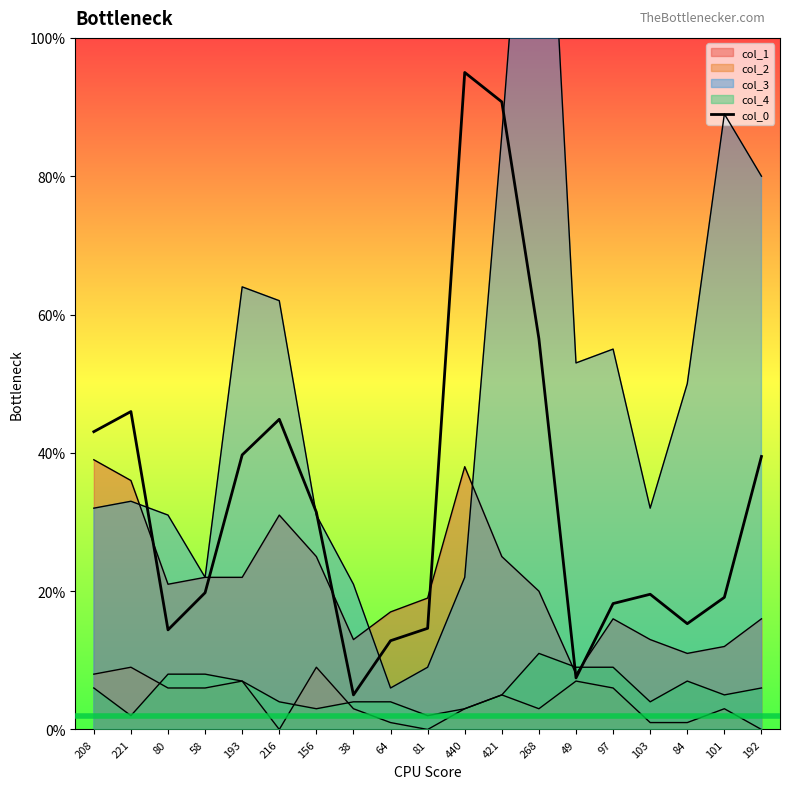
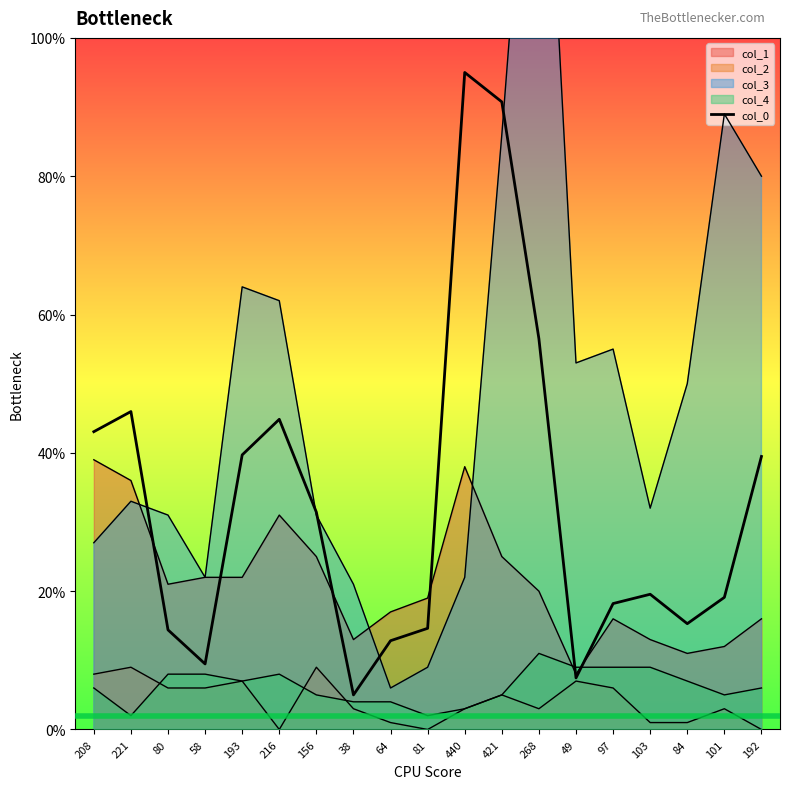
  {
    "col_3": {
-     "208": "32%",
+     "208": "27%",
      "221": "33%",
      "80": "31%",
      "193": "64%",
      "216": "62%",
      "156": "31%",
      "38": "21%",
      "64": "6%",
      "81": "9%",
      "440": "22%",
      "421": "86%",
      "49": "53%",
      "97": "55%",
      "103": "32%",
      "84": "50%",
      "192": "80%"
    },
    "col_4": {
      "208": "6%",
      "221": "2%",
      "80": "8%",
      "58": "8%",
-     "216": "4%",
-     "156": "3%",
+     "216": "8%",
+     "156": "5%",
      "38": "4%",
      "64": "4%",
      "81": "2%",
      "268": "11%",
      "49": "9%",
      "97": "9%",
-     "103": "4%",
+     "103": "9%",
      "84": "7%",
      "101": "5%",
      "192": "6%"
    },
    "col_0": {
      "208": "43%",
      "221": "46%",
      "80": "14%",
-     "58": "20%",
+     "58": "9%",
      "193": "40%",
      "216": "45%",
      "156": "31%",
      "38": "5%",
      "64": "13%",
      "81": "15%",
      "440": "95%",
      "421": "91%",
      "268": "56%",
      "49": "7%",
      "97": "18%",
      "103": "20%",
      "84": "15%",
      "101": "19%",
      "192": "39%"
    }
  }
